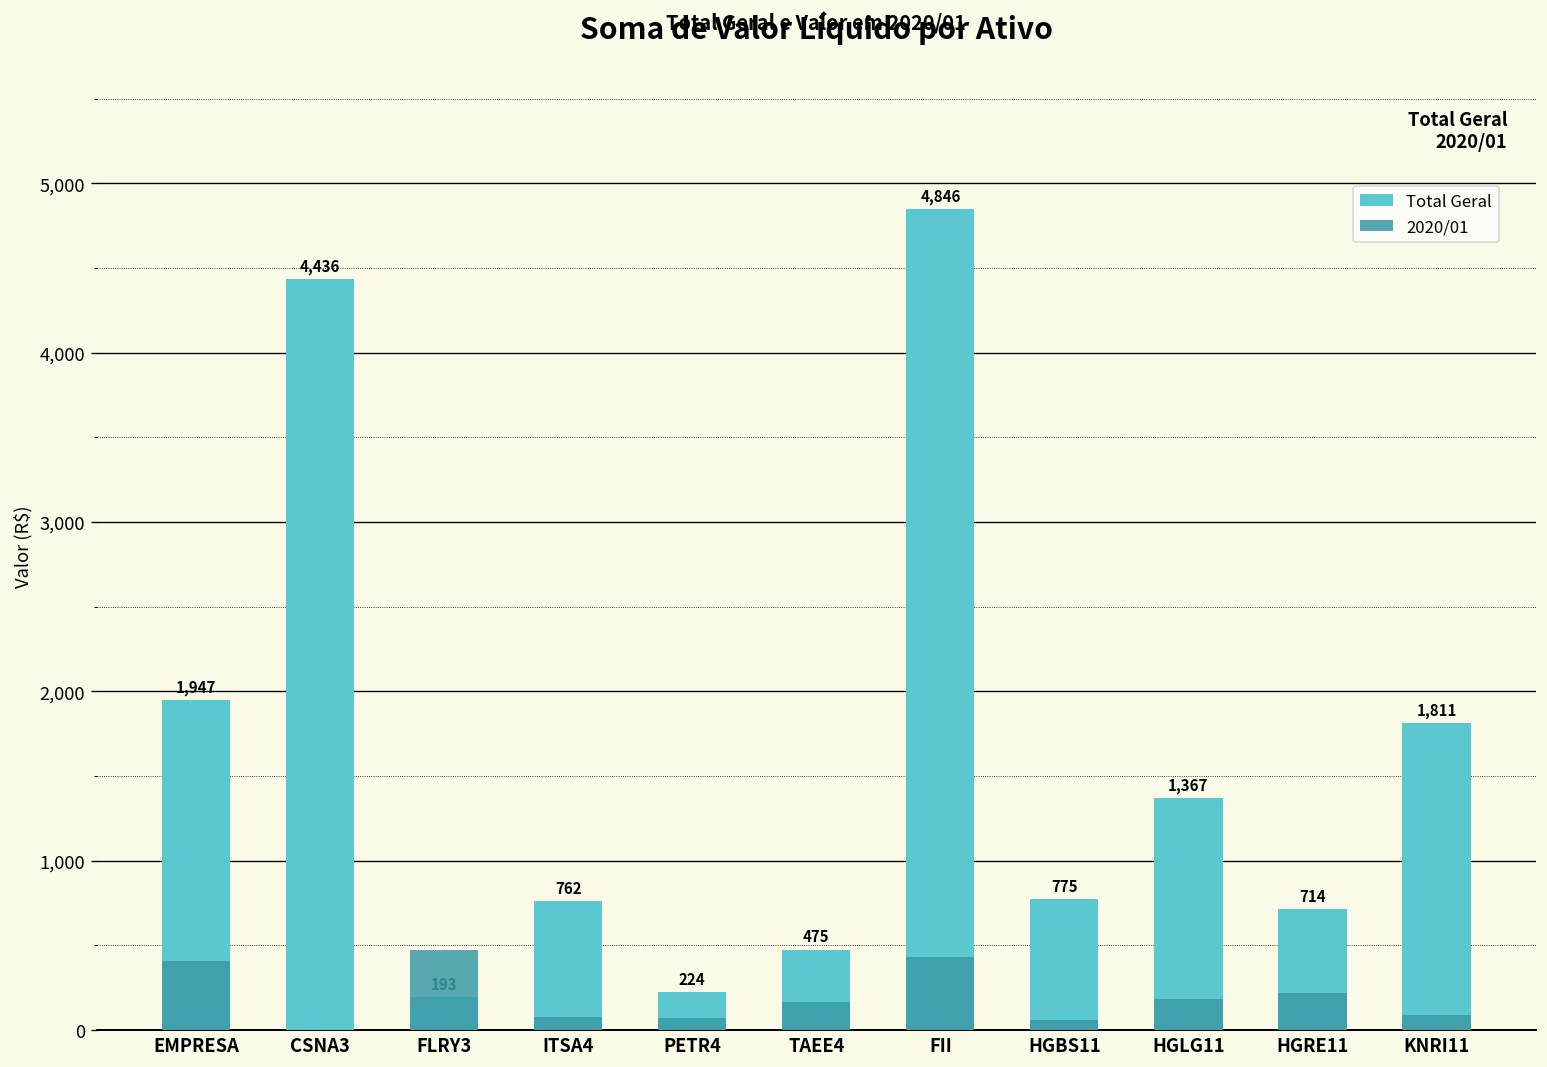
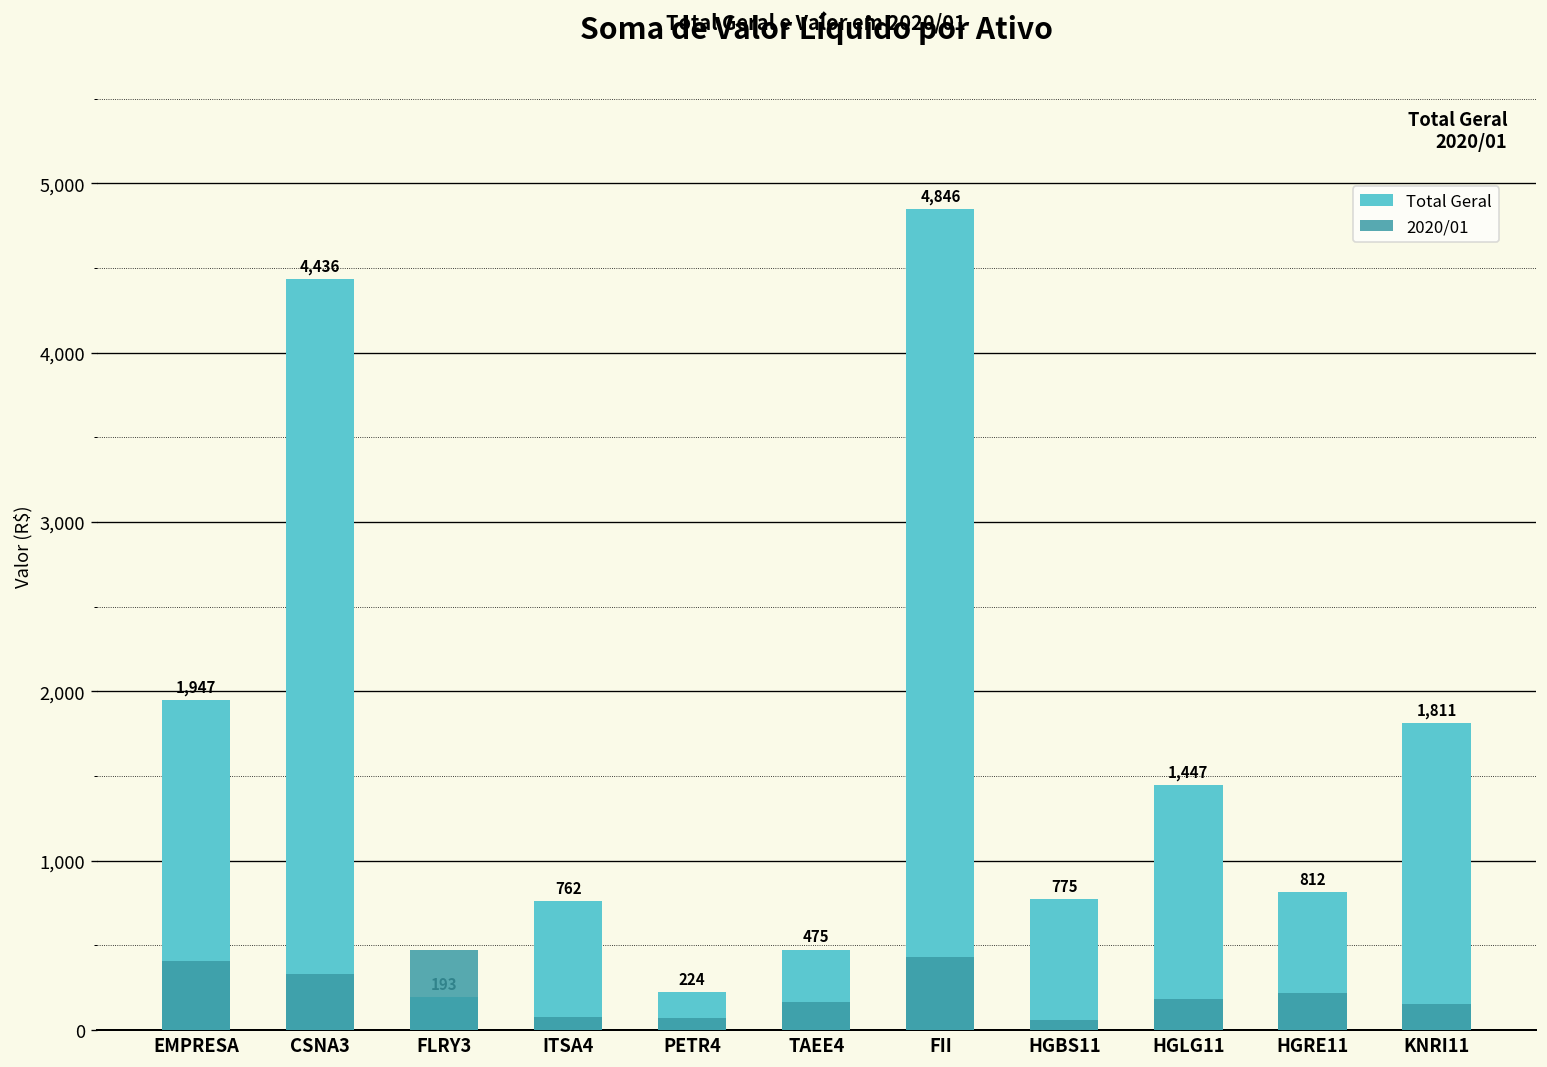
  {
    "Total Geral": {
      "EMPRESA": "1,947",
      "CSNA3": "4,436",
      "ITSA4": "762",
      "PETR4": "224",
      "TAEE4": "475",
      "FII": "4,846",
      "HGBS11": "775",
-     "HGLG11": "1,367",
-     "HGRE11": "714",
+     "HGLG11": "1,447",
+     "HGRE11": "812",
      "KNRI11": "1,811"
    },
    "2020/01": {
-     "CSNA3": "0",
+     "CSNA3": "330",
      "FLRY3": "470",
-     "KNRI11": "90"
+     "KNRI11": "150"
    }
  }
